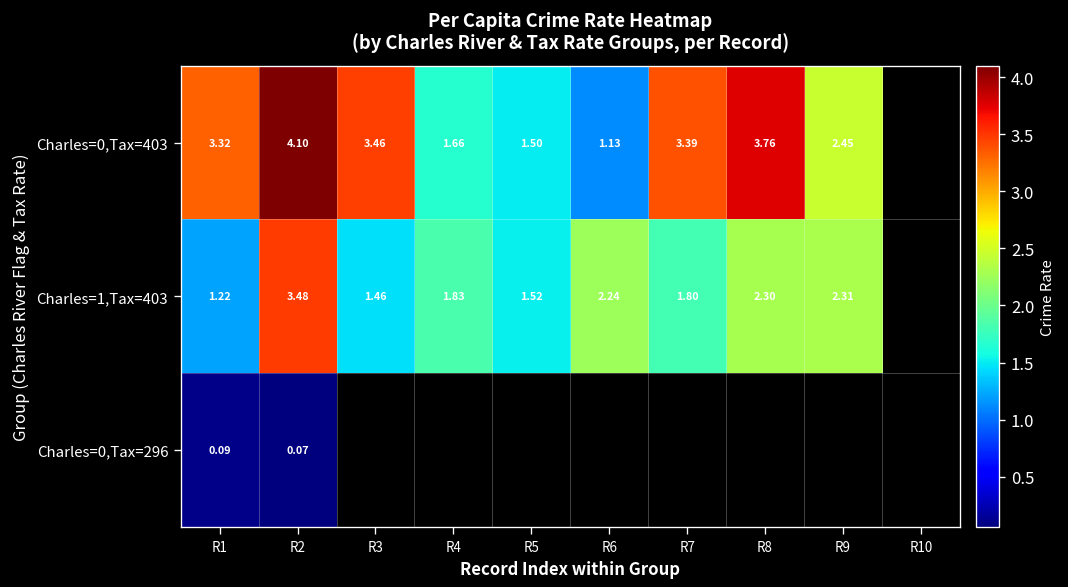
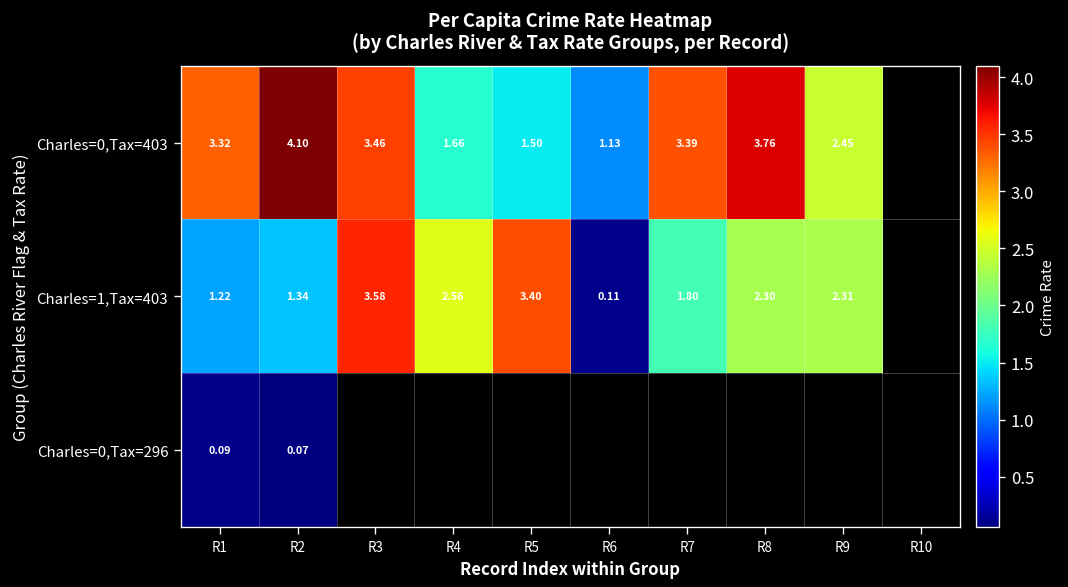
  {
    "Charles=0,Tax=403": {
      "R1": 3.32,
      "R2": 4.10,
      "R3": 3.46,
      "R4": 1.66,
      "R5": 1.50,
      "R6": 1.13,
      "R7": 3.39,
      "R8": 3.76,
      "R9": 2.45
    },
    "Charles=1,Tax=403": {
      "R1": 1.22,
-     "R2": 3.48,
-     "R3": 1.46,
-     "R4": 1.83,
-     "R5": 1.52,
-     "R6": 2.24,
+     "R2": 1.34,
+     "R3": 3.58,
+     "R4": 2.56,
+     "R5": 3.40,
+     "R6": 0.11,
      "R7": 1.80,
      "R8": 2.30,
      "R9": 2.31
    },
    "Charles=0,Tax=296": {
      "R1": 0.09,
      "R2": 0.07
    }
  }
